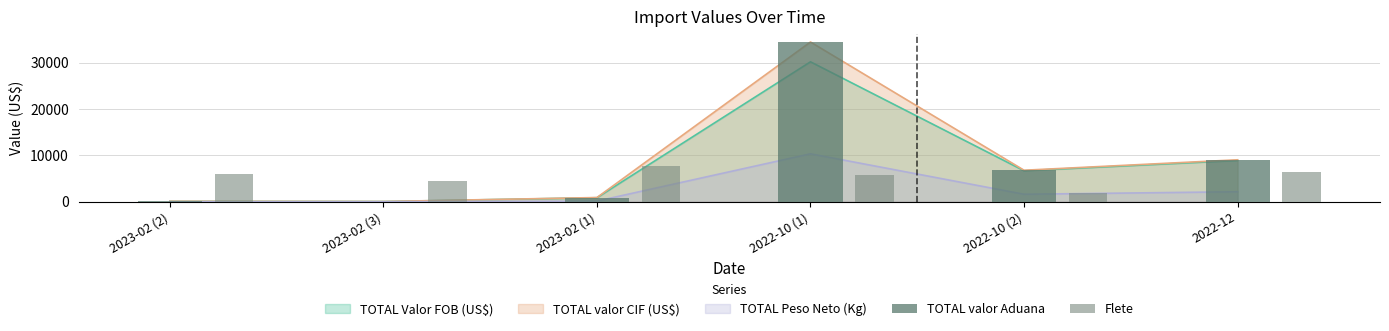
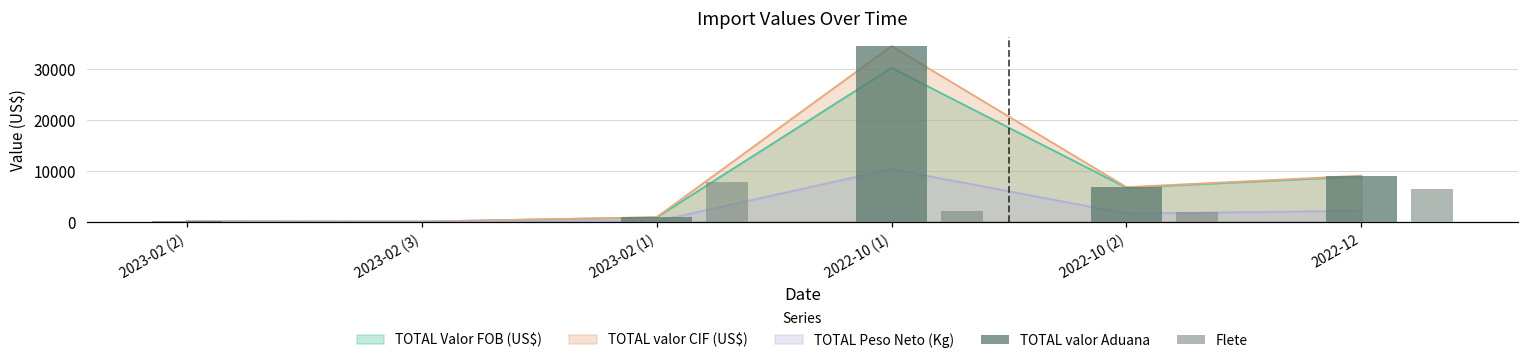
  {
    "TOTAL Valor FOB (US$)": {
      "2022-10 (1)": 30000
    },
    "Flete": {
-     "2023-02 (2)": 6000,
-     "2023-02 (3)": 4000,
+     "2023-02 (2)": 0,
+     "2023-02 (3)": 0,
      "2023-02 (1)": 8000,
-     "2022-10 (1)": 6000,
+     "2022-10 (1)": 2000,
      "2022-10 (2)": 2000,
      "2022-12": 6000
    }
  }
